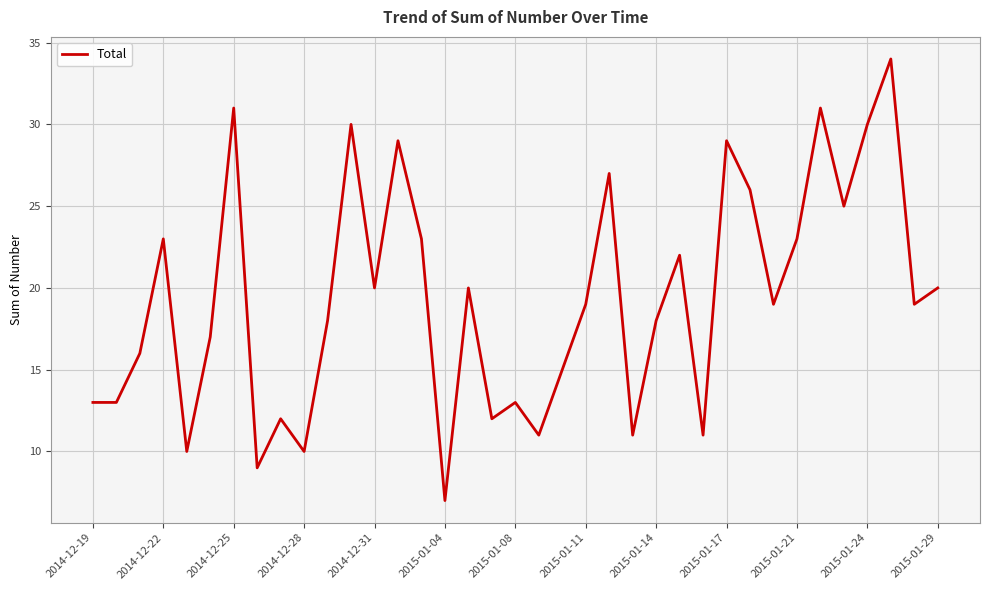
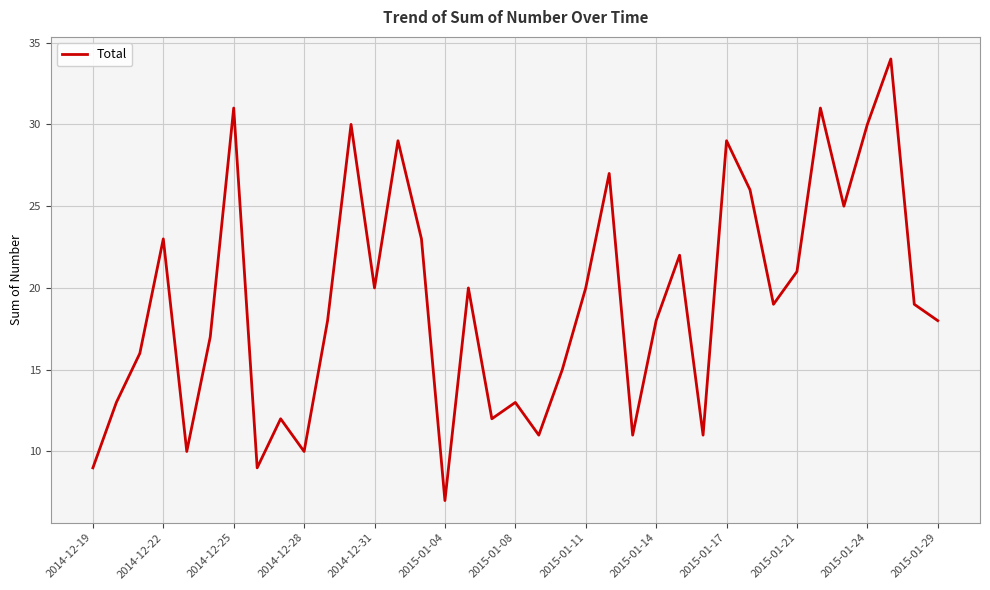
  {
-   "2014-12-19": 13,
+   "2014-12-19": 9,
    "2014-12-22": 23,
    "2014-12-25": 31,
    "2014-12-28": 10,
    "2014-12-31": 20,
    "2015-01-04": 7,
    "2015-01-08": 13,
-   "2015-01-11": 19,
+   "2015-01-11": 20,
    "2015-01-14": 18,
    "2015-01-17": 29,
-   "2015-01-21": 23,
+   "2015-01-21": 21,
    "2015-01-24": 30,
-   "2015-01-29": 20
+   "2015-01-29": 18
  }
